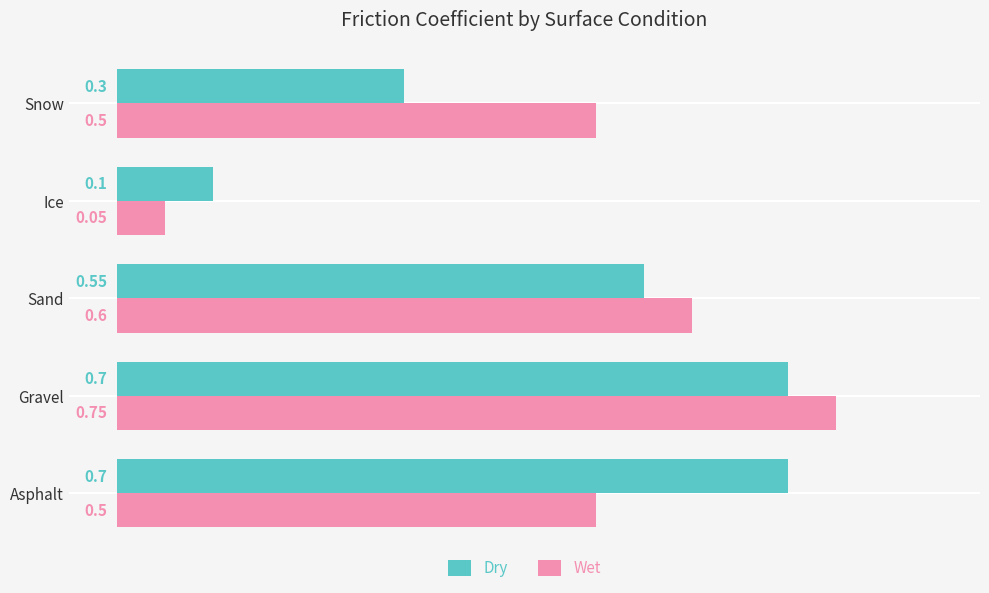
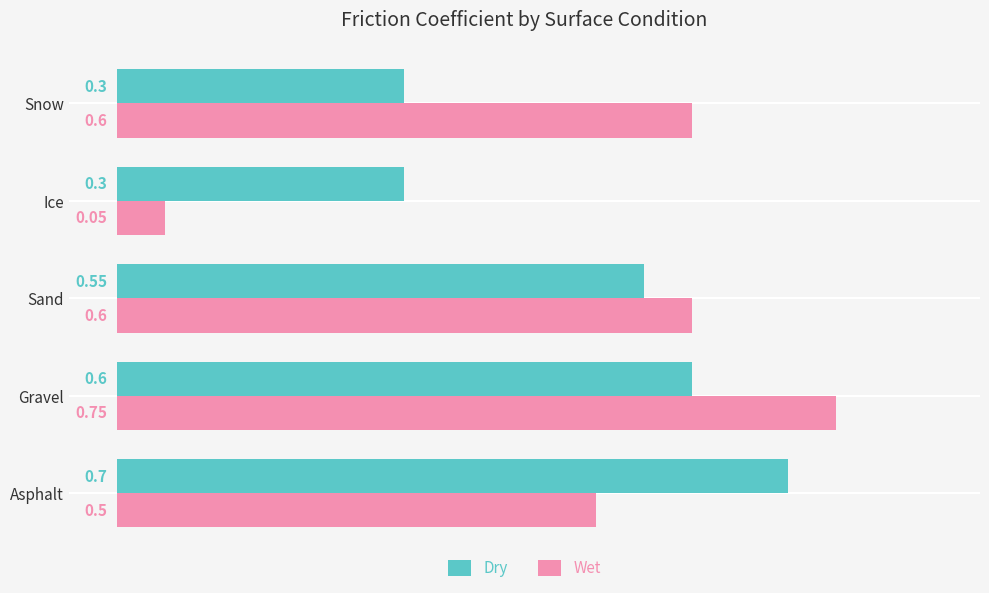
  {
    "Dry": {
-     "Ice": 0.1,
-     "Gravel": 0.7
+     "Ice": 0.3,
+     "Gravel": 0.6
    },
    "Wet": {
-     "Snow": 0.5
+     "Snow": 0.6
    }
  }
